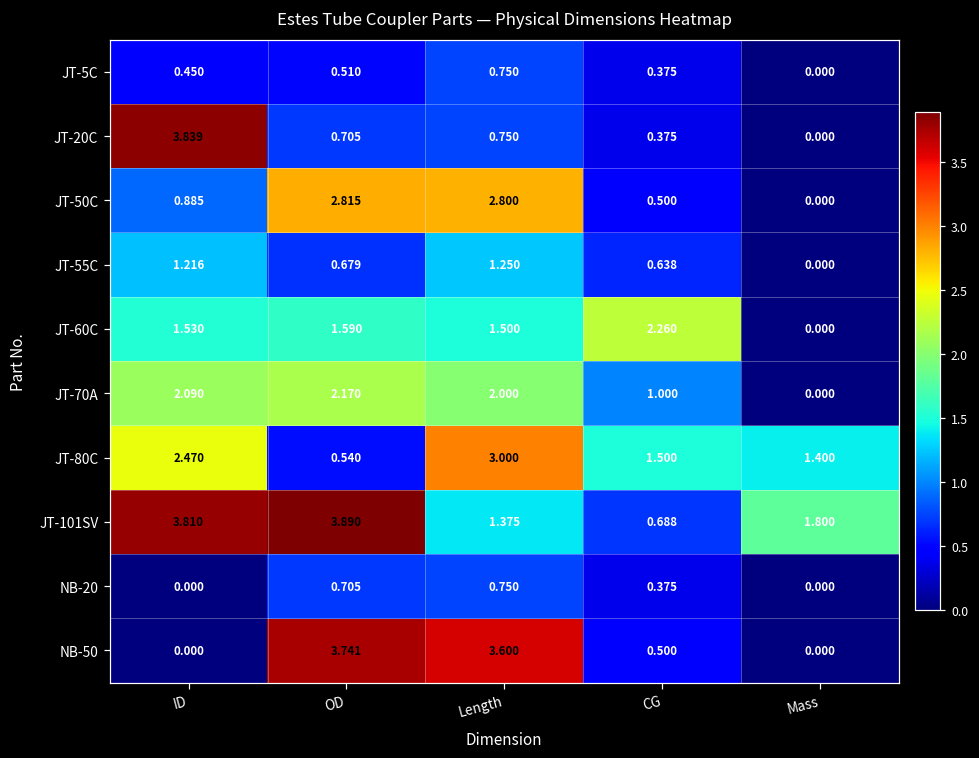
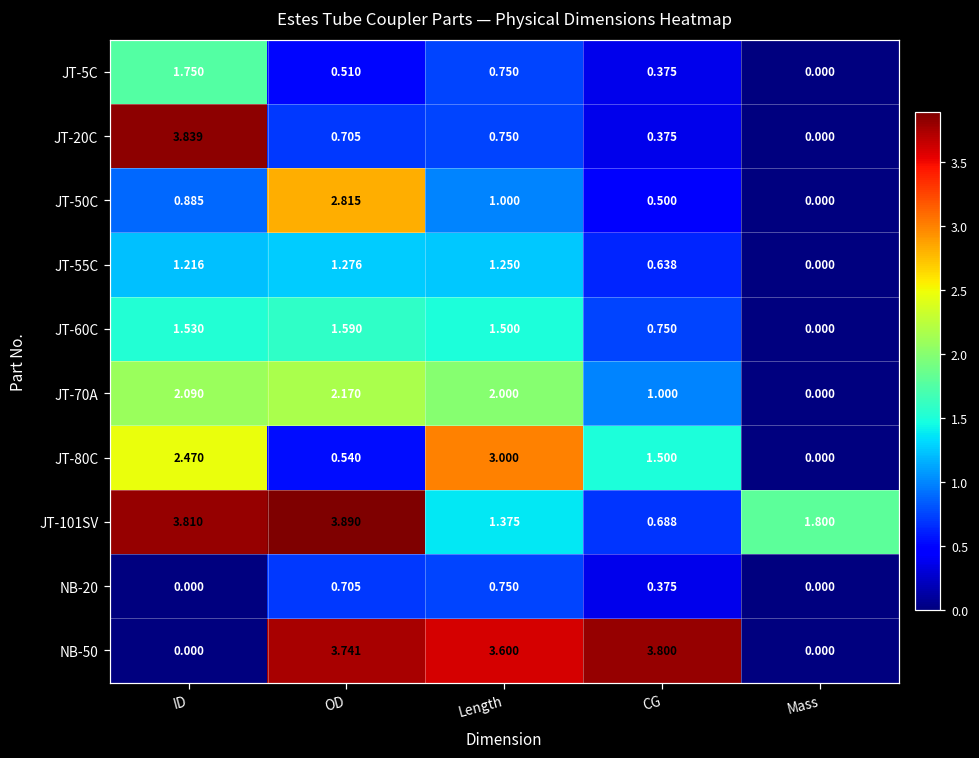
  {
    "JT-5C": {
-     "ID": 0.450,
+     "ID": 1.750,
      "OD": 0.510,
      "Length": 0.750,
      "CG": 0.375,
      "Mass": 0.000
    },
    "JT-20C": {
      "ID": 3.839,
      "OD": 0.705,
      "Length": 0.750,
      "CG": 0.375,
      "Mass": 0.000
    },
    "JT-50C": {
      "ID": 0.885,
      "OD": 2.815,
-     "Length": 2.800,
+     "Length": 1.000,
      "CG": 0.500,
      "Mass": 0.000
    },
    "JT-55C": {
      "ID": 1.216,
-     "OD": 0.679,
+     "OD": 1.276,
      "Length": 1.250,
      "CG": 0.638,
      "Mass": 0.000
    },
    "JT-60C": {
      "ID": 1.530,
      "OD": 1.590,
      "Length": 1.500,
-     "CG": 2.260,
+     "CG": 0.750,
      "Mass": 0.000
    },
    "JT-70A": {
      "ID": 2.090,
      "OD": 2.170,
      "Length": 2.000,
      "CG": 1.000,
      "Mass": 0.000
    },
    "JT-80C": {
      "ID": 2.470,
      "OD": 0.540,
      "Length": 3.000,
      "CG": 1.500,
-     "Mass": 1.400
+     "Mass": 0.000
    },
    "JT-101SV": {
      "ID": 3.810,
      "OD": 3.890,
      "Length": 1.375,
      "CG": 0.688,
      "Mass": 1.800
    },
    "NB-20": {
      "ID": 0.000,
      "OD": 0.705,
      "Length": 0.750,
      "CG": 0.375,
      "Mass": 0.000
    },
    "NB-50": {
      "ID": 0.000,
      "OD": 3.741,
      "Length": 3.600,
-     "CG": 0.500,
+     "CG": 3.800,
      "Mass": 0.000
    }
  }
